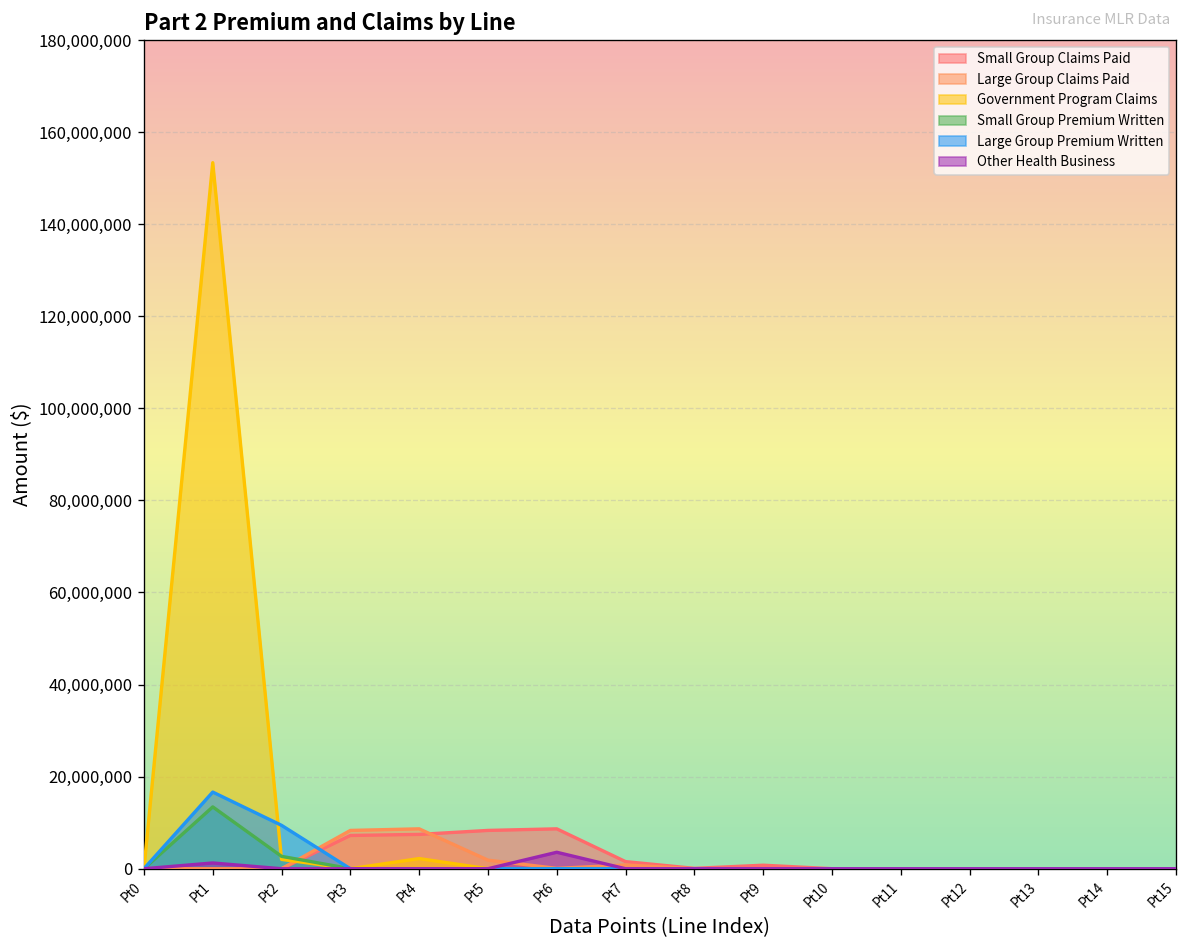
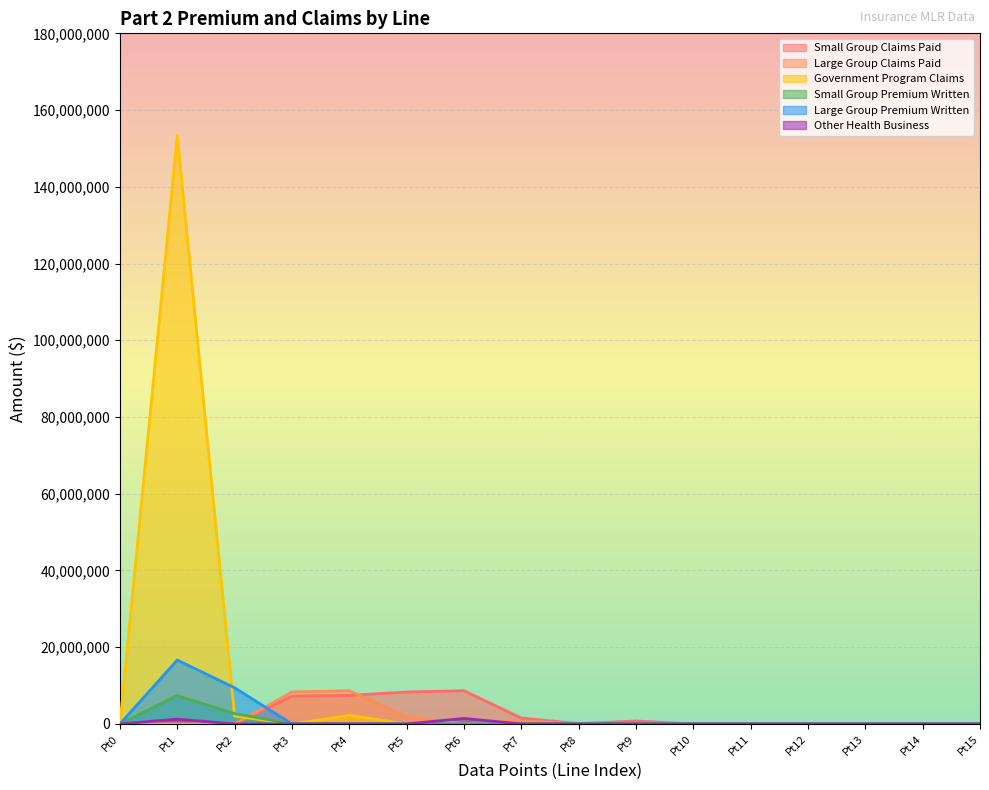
  {
    "Government Program Claims": {
      "Pt1": "153,000,000",
      "Pt2": "2,000,000",
      "Pt4": "2,000,000"
    },
    "Small Group Premium Written": {
-     "Pt1": "13,000,000",
+     "Pt1": "7,000,000",
      "Pt2": "3,000,000"
    },
    "Large Group Premium Written": {
      "Pt1": "17,000,000",
      "Pt2": "9,000,000"
    },
    "Other Health Business": {
      "Pt1": "1,000,000",
-     "Pt6": "4,000,000"
+     "Pt6": "1,000,000"
    }
  }
